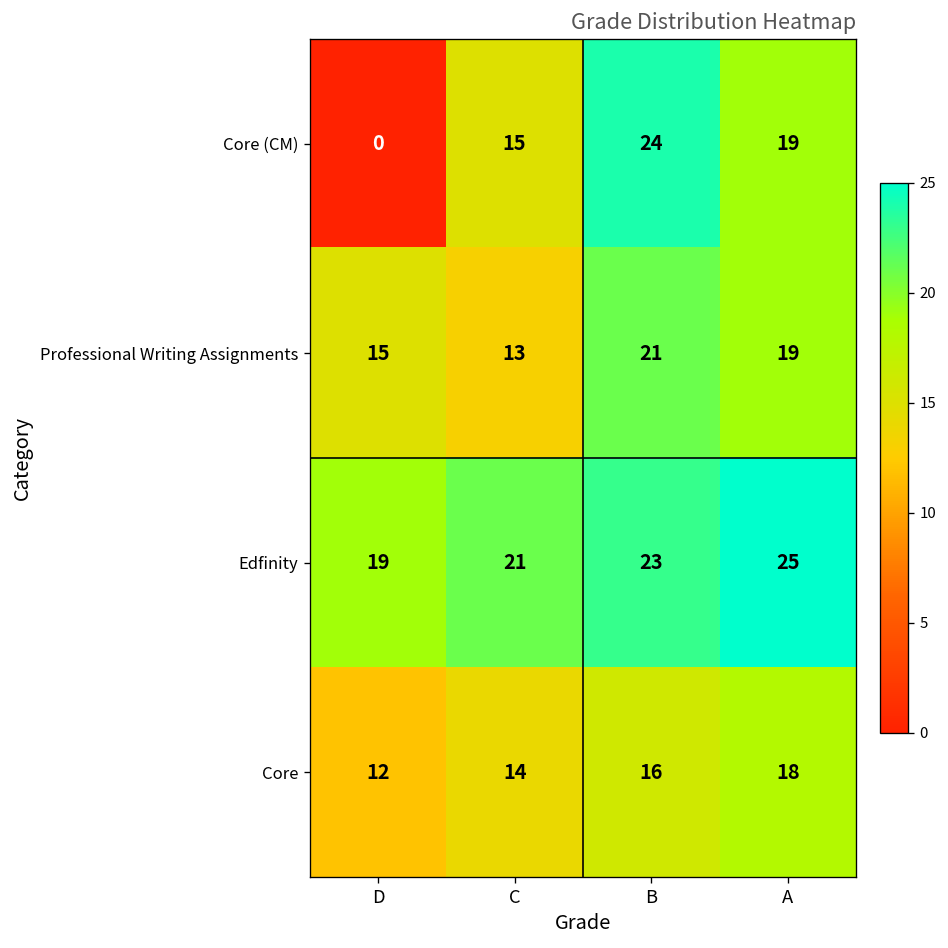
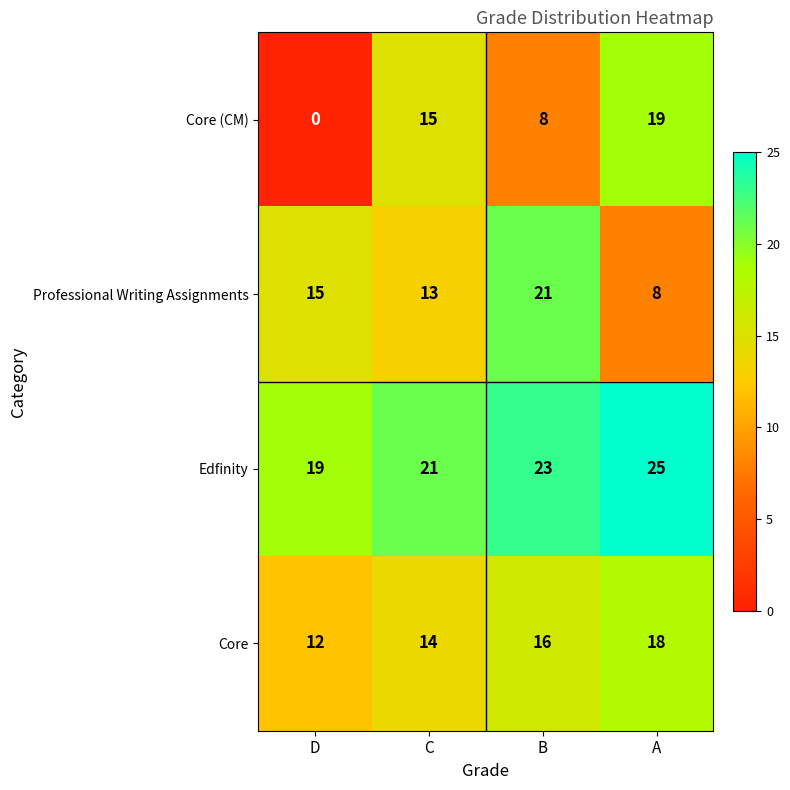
  {
    "Core (CM)": {
      "D": 0,
      "C": 15,
-     "B": 24,
+     "B": 8,
      "A": 19
    },
    "Professional Writing Assignments": {
      "D": 15,
      "C": 13,
      "B": 21,
-     "A": 19
+     "A": 8
    },
    "Edfinity": {
      "D": 19,
      "C": 21,
      "B": 23,
      "A": 25
    },
    "Core": {
      "D": 12,
      "C": 14,
      "B": 16,
      "A": 18
    }
  }
